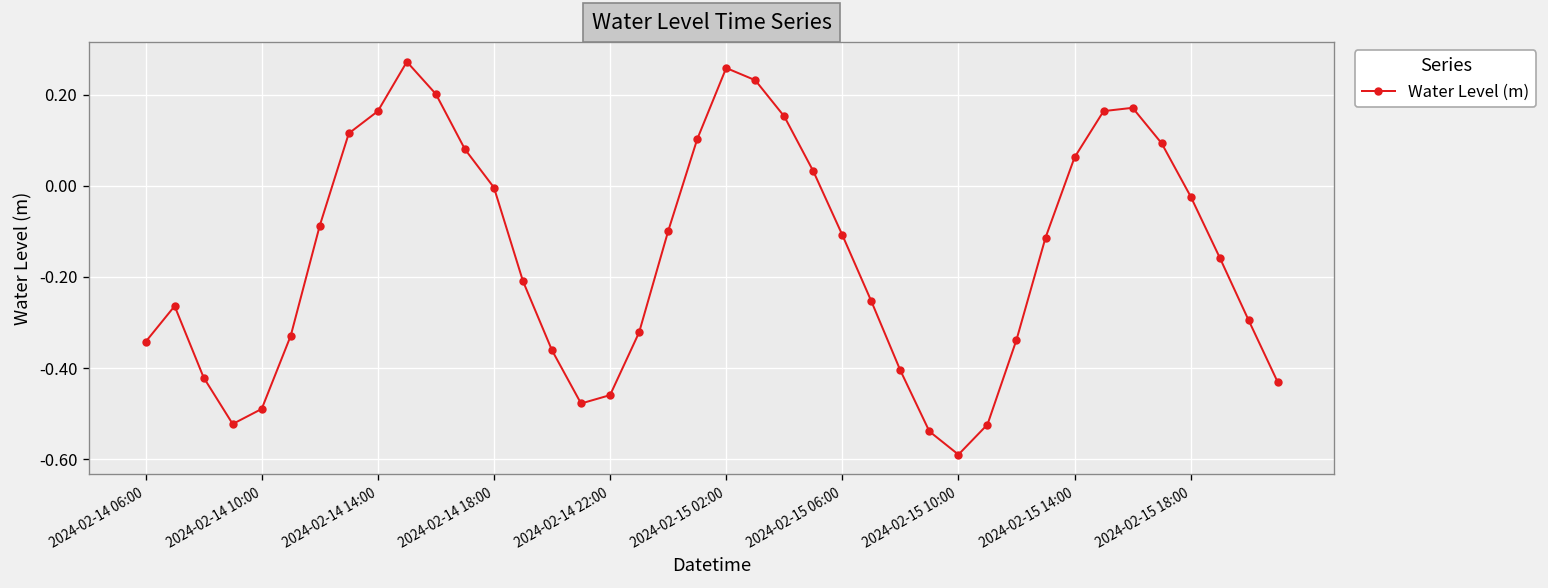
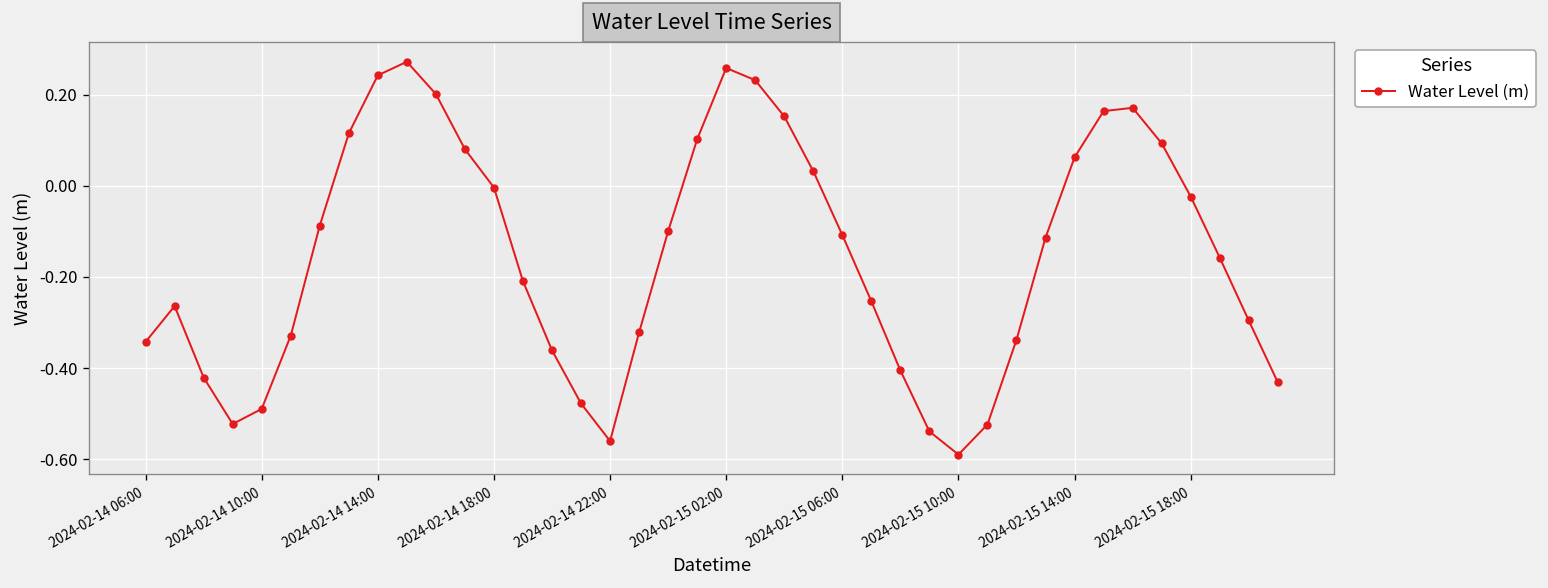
  {
    "2024-02-14 06:00": -0.34,
    "2024-02-14 10:00": -0.49,
-   "2024-02-14 14:00": 0.16,
+   "2024-02-14 14:00": 0.24,
    "2024-02-14 18:00": 0.00,
-   "2024-02-14 22:00": -0.46,
+   "2024-02-14 22:00": -0.56,
    "2024-02-15 02:00": 0.26,
    "2024-02-15 06:00": -0.11,
    "2024-02-15 10:00": -0.59,
    "2024-02-15 14:00": 0.06,
    "2024-02-15 18:00": -0.02
  }
